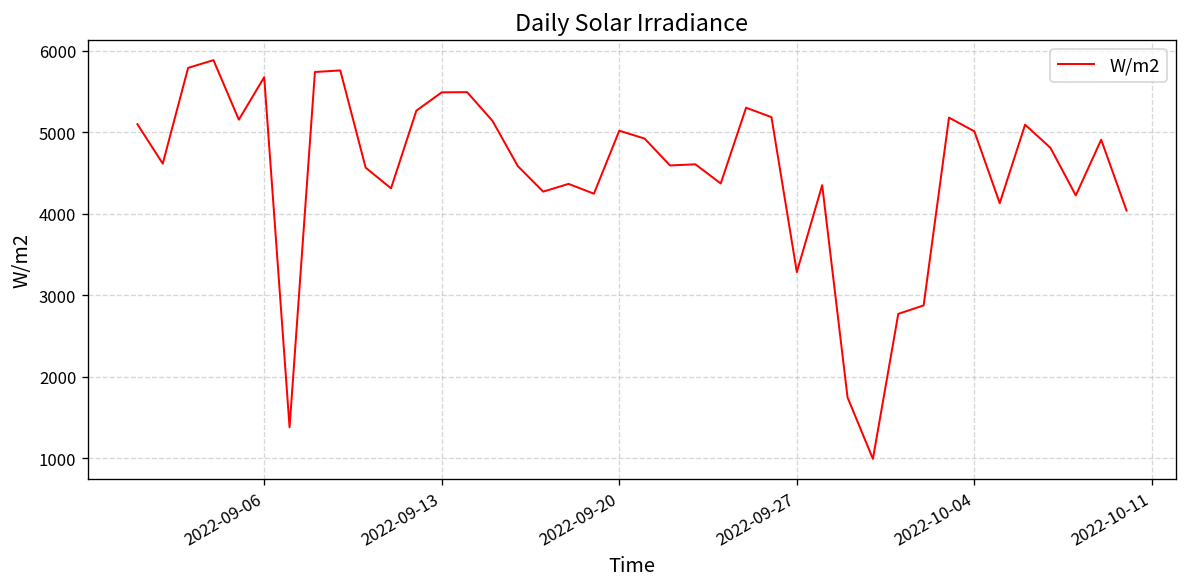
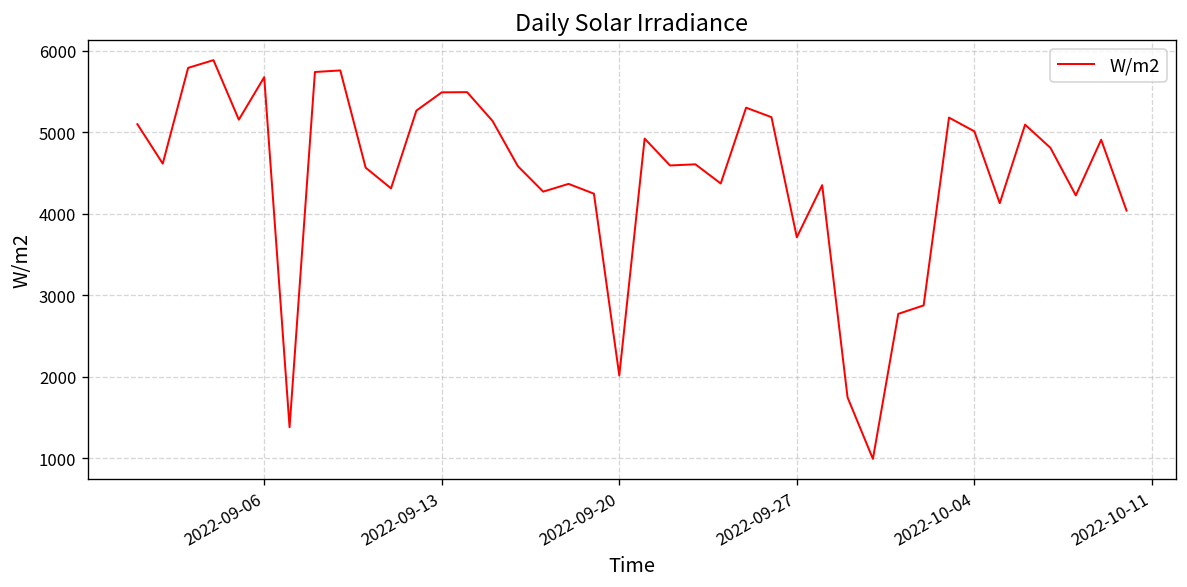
  {
    "2022-09-06": 5700,
    "2022-09-13": 5500,
-   "2022-09-20": 5000,
-   "2022-09-27": 3300,
+   "2022-09-20": 2000,
+   "2022-09-27": 3700,
    "2022-10-04": 5000
  }
